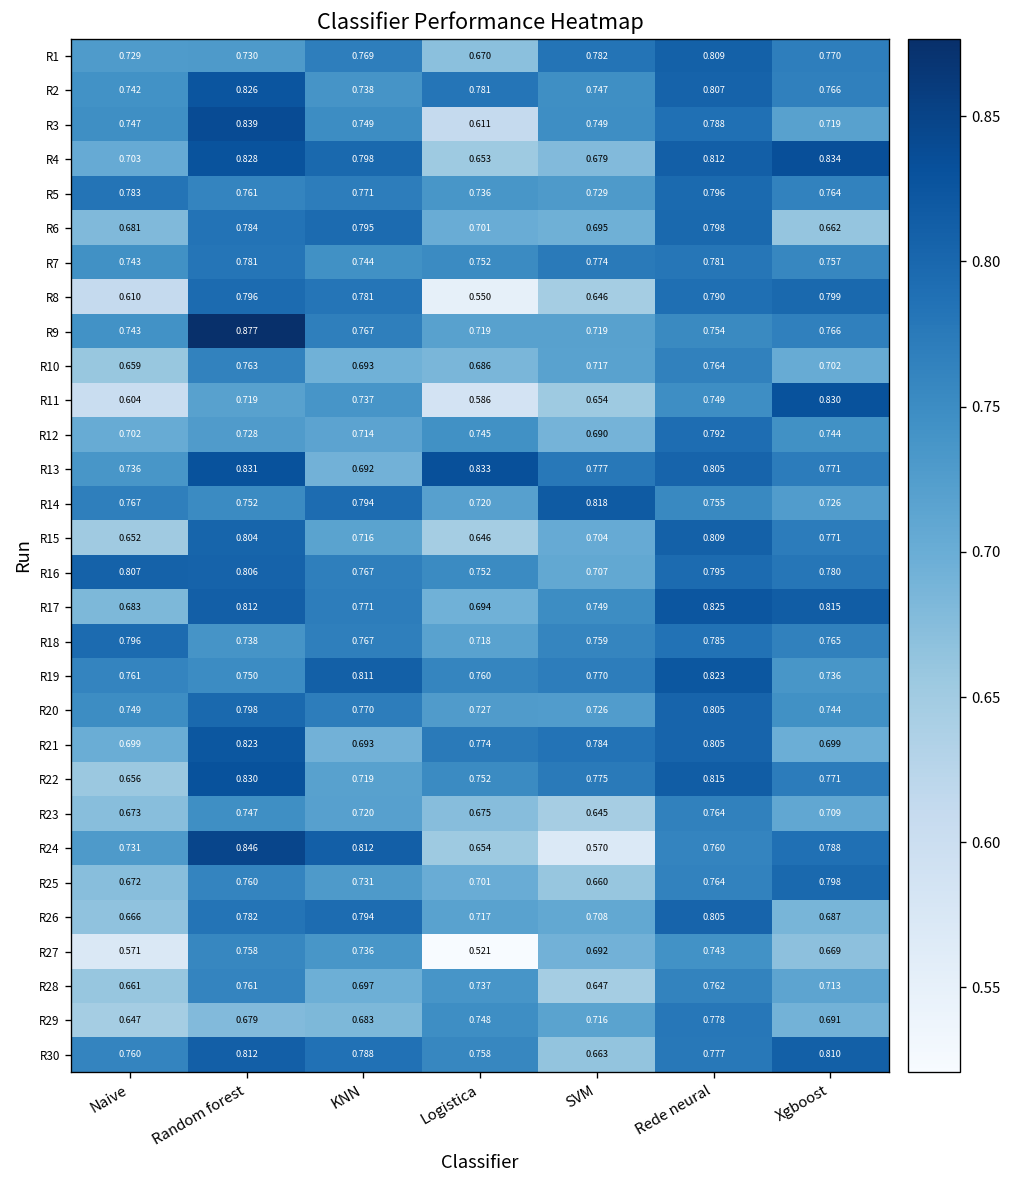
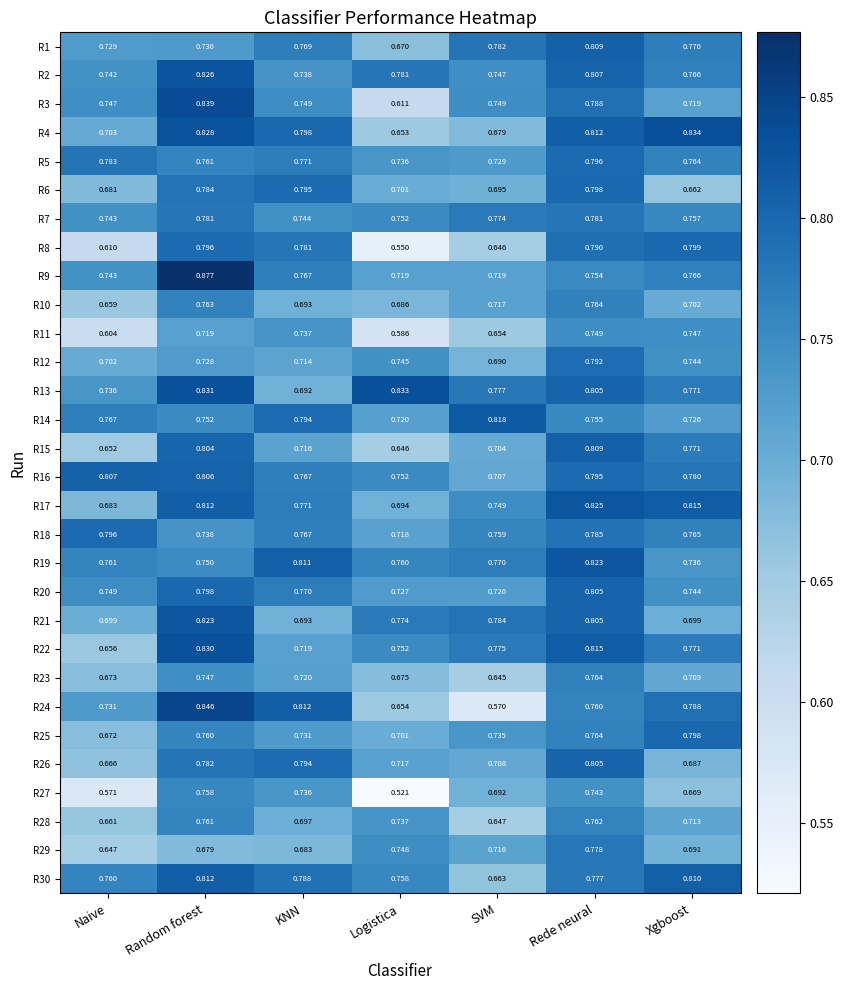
  {
    "R11": {
      "Naive": 0.604,
      "Random forest": 0.719,
      "KNN": 0.737,
      "Logistica": 0.586,
      "SVM": 0.654,
      "Rede neural": 0.749,
-     "Xgboost": 0.830
+     "Xgboost": 0.747
    },
    "R25": {
      "Naive": 0.672,
      "Random forest": 0.760,
      "KNN": 0.731,
      "Logistica": 0.701,
-     "SVM": 0.660,
+     "SVM": 0.735,
      "Rede neural": 0.764,
      "Xgboost": 0.798
    }
  }
